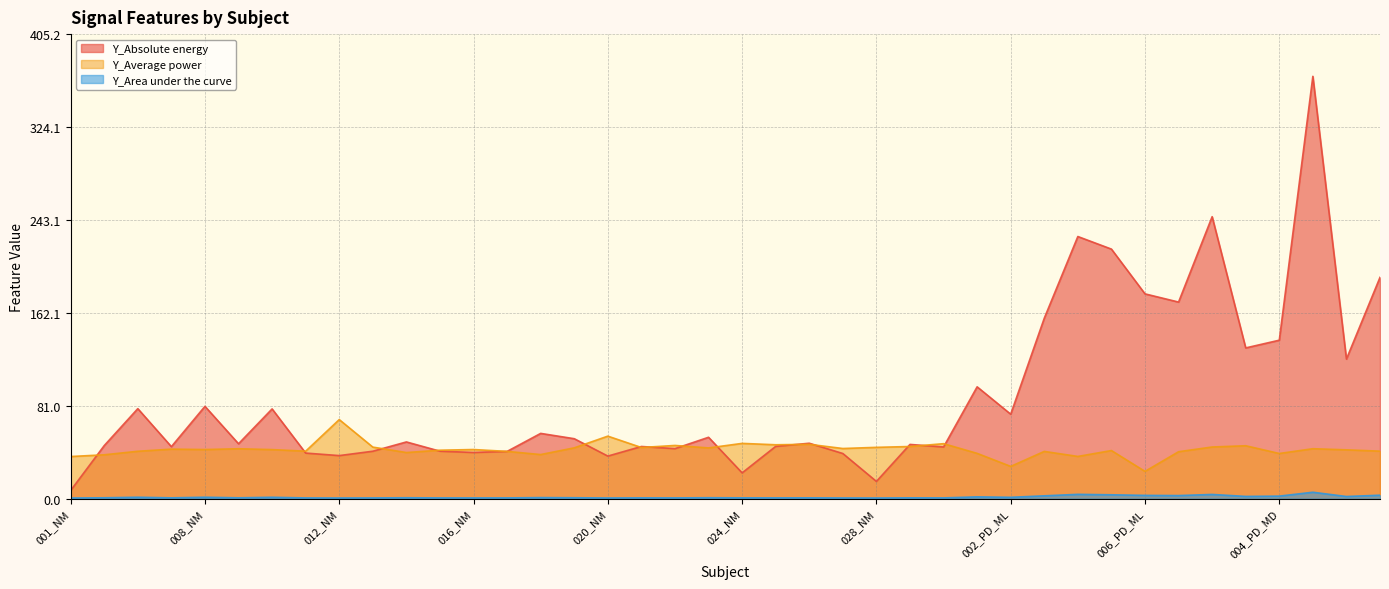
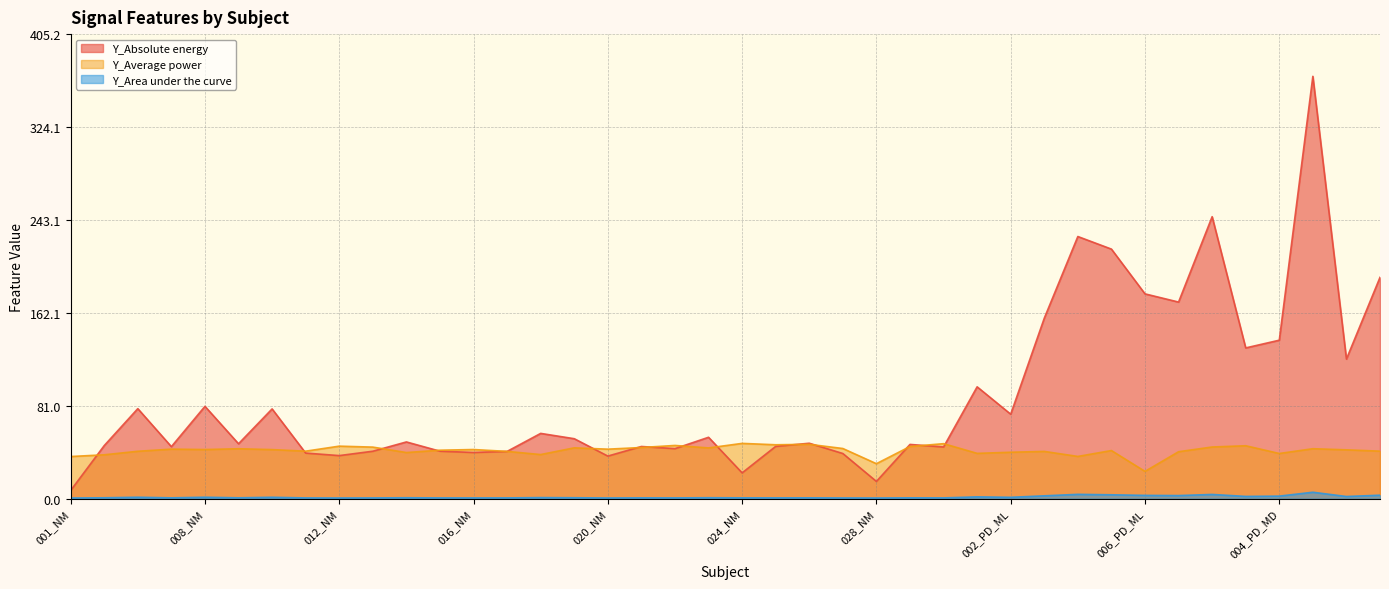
  {
    "Y_Absolute energy": {
      "001_NM": 7,
      "008_NM": 81,
      "012_NM": 38,
      "016_NM": 40,
      "020_NM": 37,
      "024_NM": 22,
      "028_NM": 15,
      "002_PD_ML": 74,
      "006_PD_ML": 179,
      "004_PD_MD": 138
    },
    "Y_Average power": {
      "001_NM": 37,
      "008_NM": 43,
-     "012_NM": 69,
+     "012_NM": 46,
      "016_NM": 43,
-     "020_NM": 55,
+     "020_NM": 43,
      "024_NM": 48,
-     "028_NM": 45,
-     "002_PD_ML": 28,
+     "028_NM": 30,
+     "002_PD_ML": 40,
      "006_PD_ML": 24,
      "004_PD_MD": 39
    },
    "Y_Area under the curve": {
      "001_NM": 1,
      "008_NM": 1,
      "012_NM": 1,
      "016_NM": 1,
      "020_NM": 1,
      "024_NM": 1,
      "028_NM": 1,
      "002_PD_ML": 1,
      "006_PD_ML": 3,
      "004_PD_MD": 2
    }
  }
